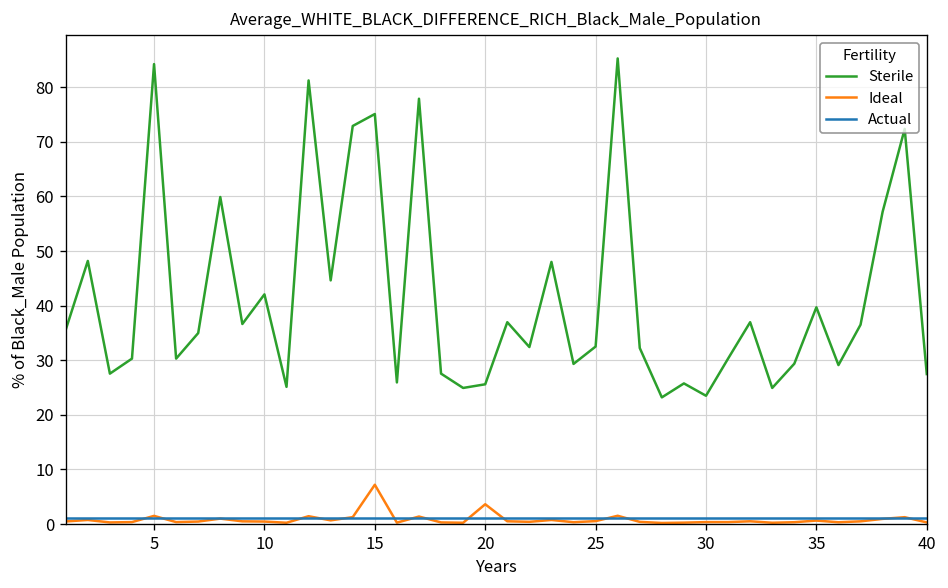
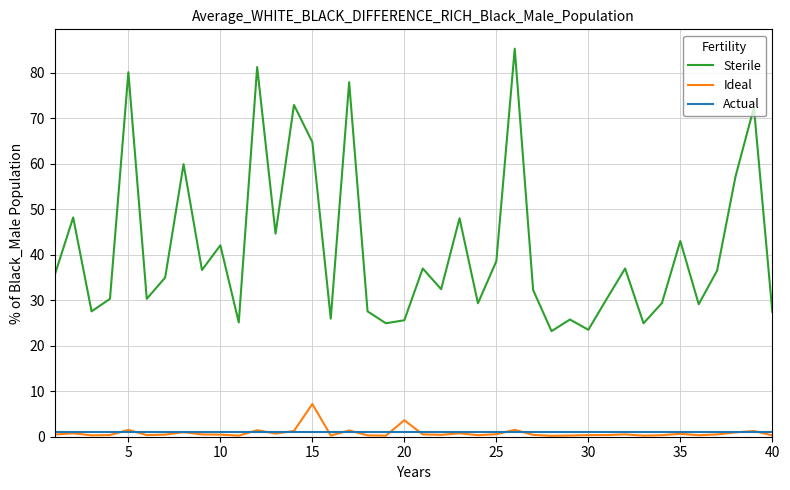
  {
    "Sterile": {
-     "5": 84,
+     "5": 80,
      "10": 42,
-     "15": 75,
+     "15": 65,
      "20": 26,
-     "25": 33,
+     "25": 39,
      "30": 24,
-     "35": 40,
+     "35": 43,
      "40": 27
    },
    "Ideal": {
      "10": 0,
      "15": 7,
      "20": 4,
      "30": 0,
      "40": 0
    },
    "Actual": {
      "10": 1,
      "15": 1,
      "20": 1,
      "30": 1,
      "40": 1
    }
  }
